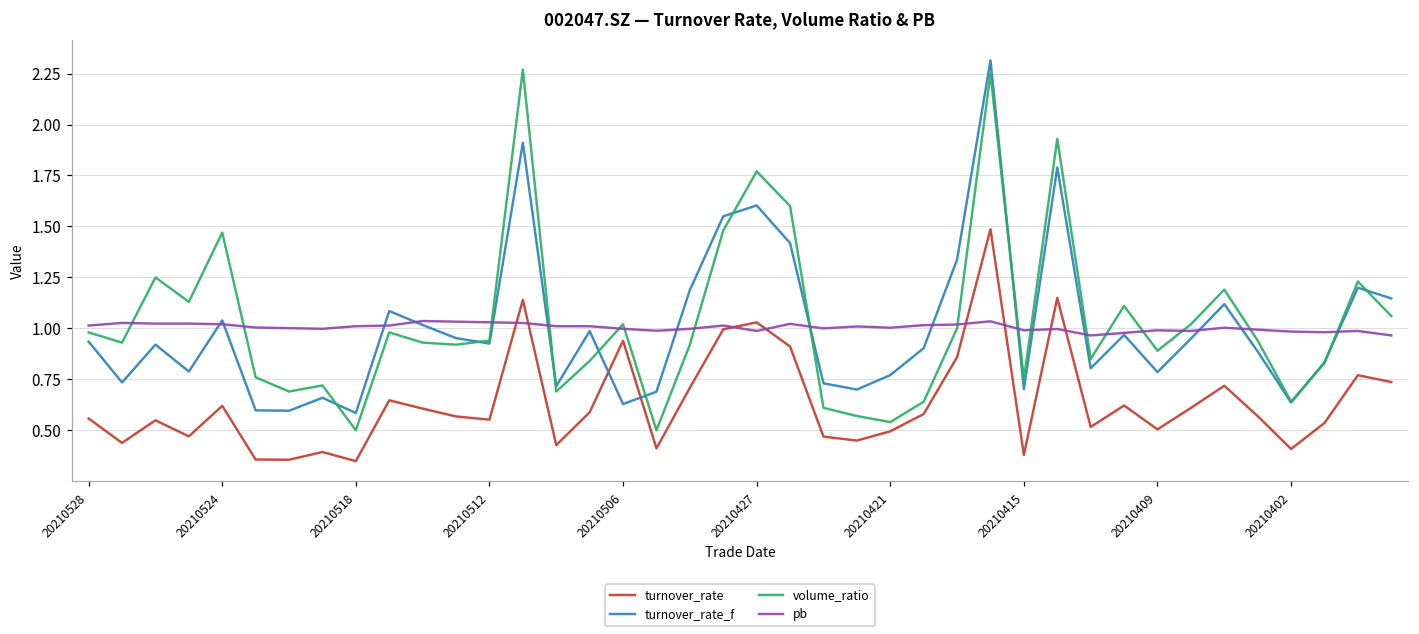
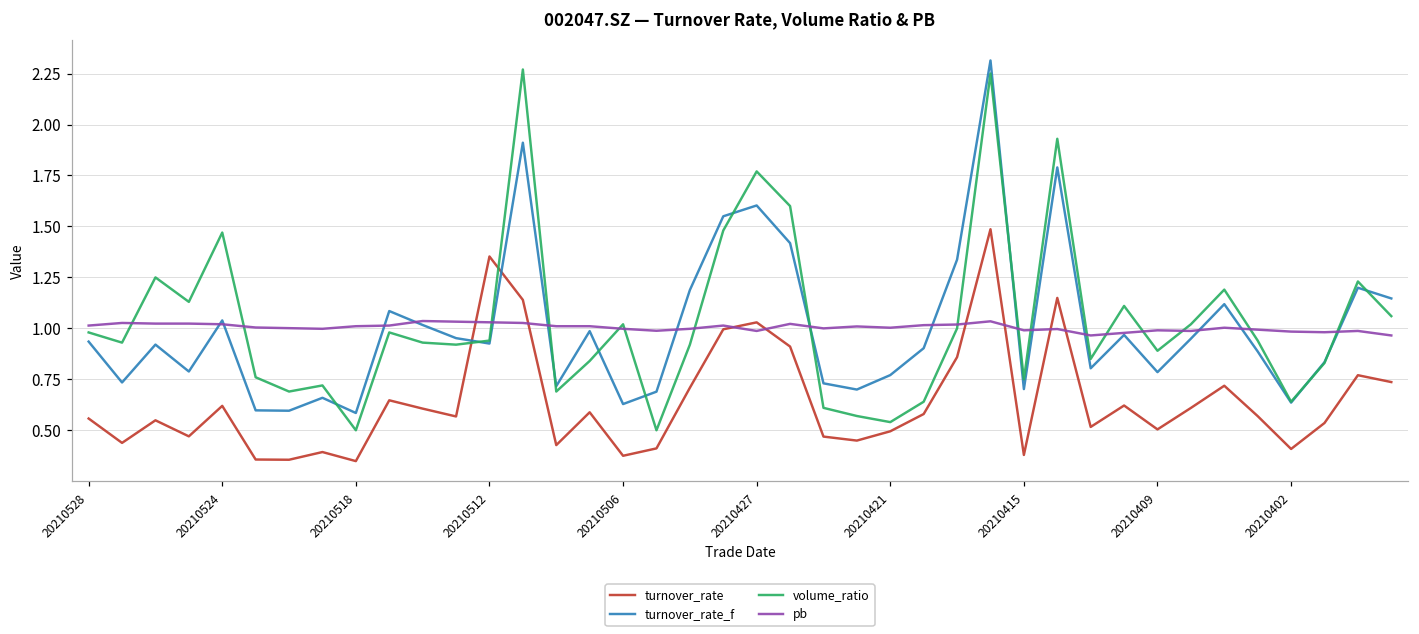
  {
    "turnover_rate": {
      "20210528": 0.56,
      "20210524": 0.62,
      "20210518": 0.35,
-     "20210512": 0.55,
-     "20210506": 0.94,
+     "20210512": 1.35,
+     "20210506": 0.37,
      "20210427": 1.03,
      "20210421": 0.50,
      "20210415": 0.38,
      "20210409": 0.50,
      "20210402": 0.41
    },
    "turnover_rate_f": {
      "20210528": 0.94,
      "20210524": 1.04,
      "20210518": 0.58,
      "20210512": 0.93,
      "20210506": 0.63,
      "20210427": 1.60,
      "20210421": 0.77,
      "20210415": 0.70,
      "20210409": 0.79
    },
    "volume_ratio": {
      "20210528": 0.98,
      "20210524": 1.47,
      "20210518": 0.50,
      "20210512": 0.94,
      "20210506": 1.02,
      "20210427": 1.77,
      "20210421": 0.54,
      "20210415": 0.75,
      "20210409": 0.89
    },
    "pb": {
      "20210528": 1.01,
      "20210524": 1.02,
      "20210518": 1.01,
      "20210512": 1.03,
      "20210506": 1.00,
      "20210427": 0.99,
      "20210421": 1.00,
      "20210415": 0.99,
      "20210409": 0.99,
      "20210402": 0.98
    }
  }
